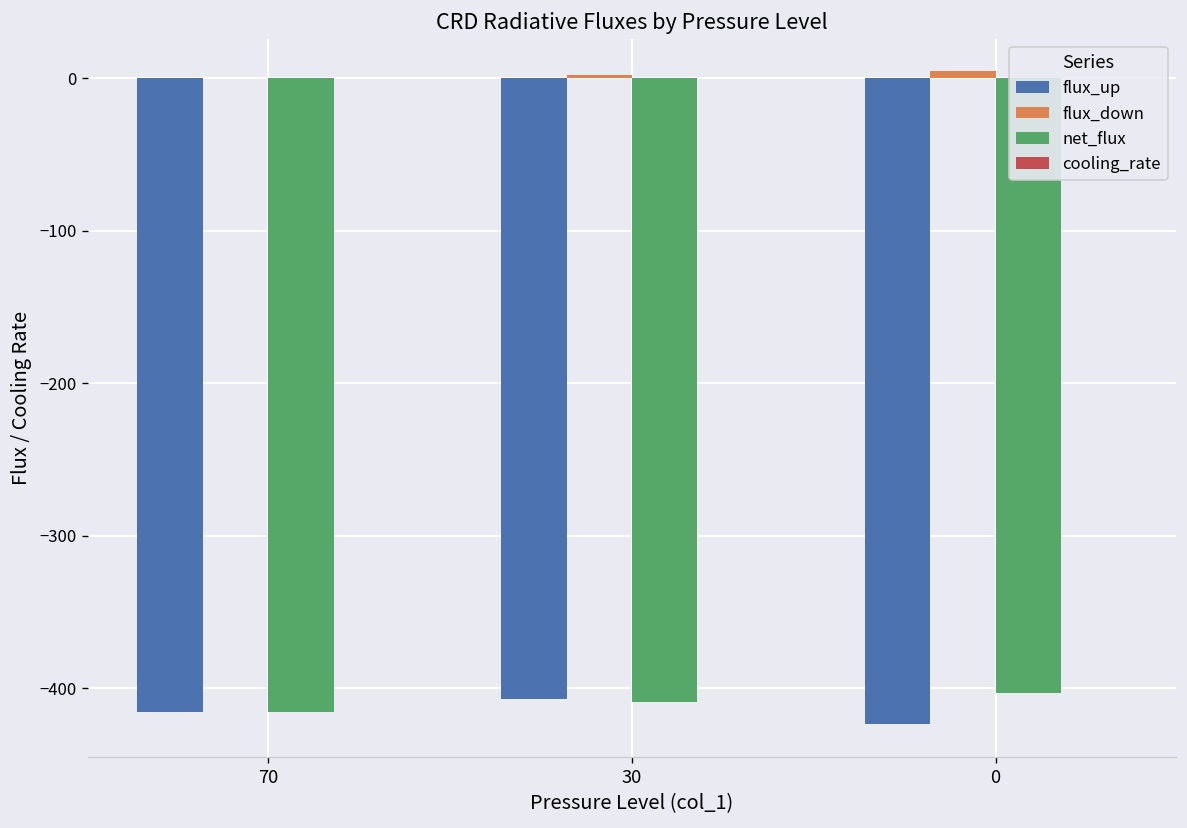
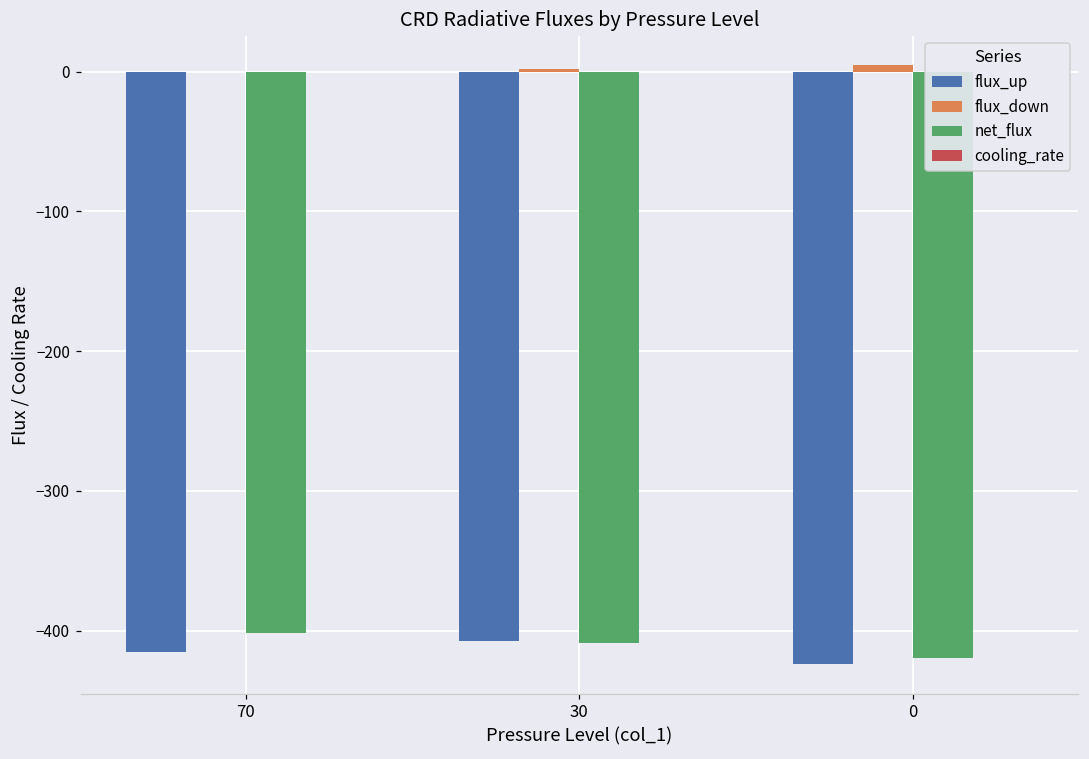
  {
    "flux_up": {
      "70": -415,
      "30": -407,
      "0": -424
    },
    "net_flux": {
-     "70": -415,
+     "70": -402,
      "30": -409,
-     "0": -403
+     "0": -419
    }
  }
